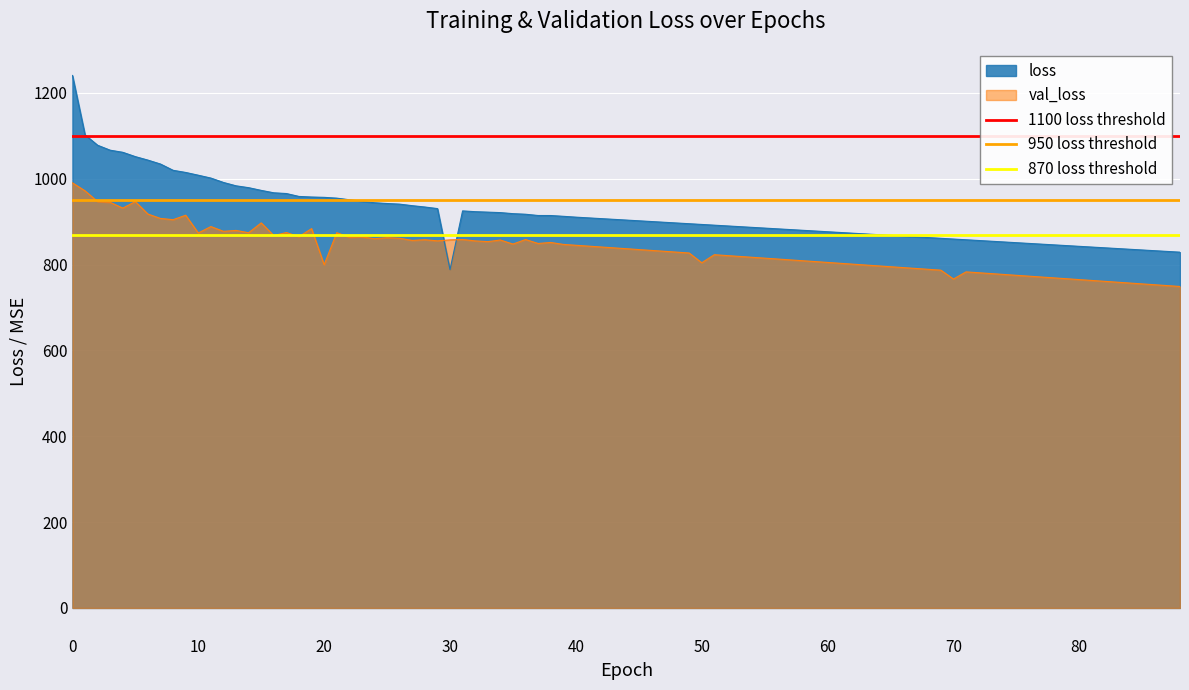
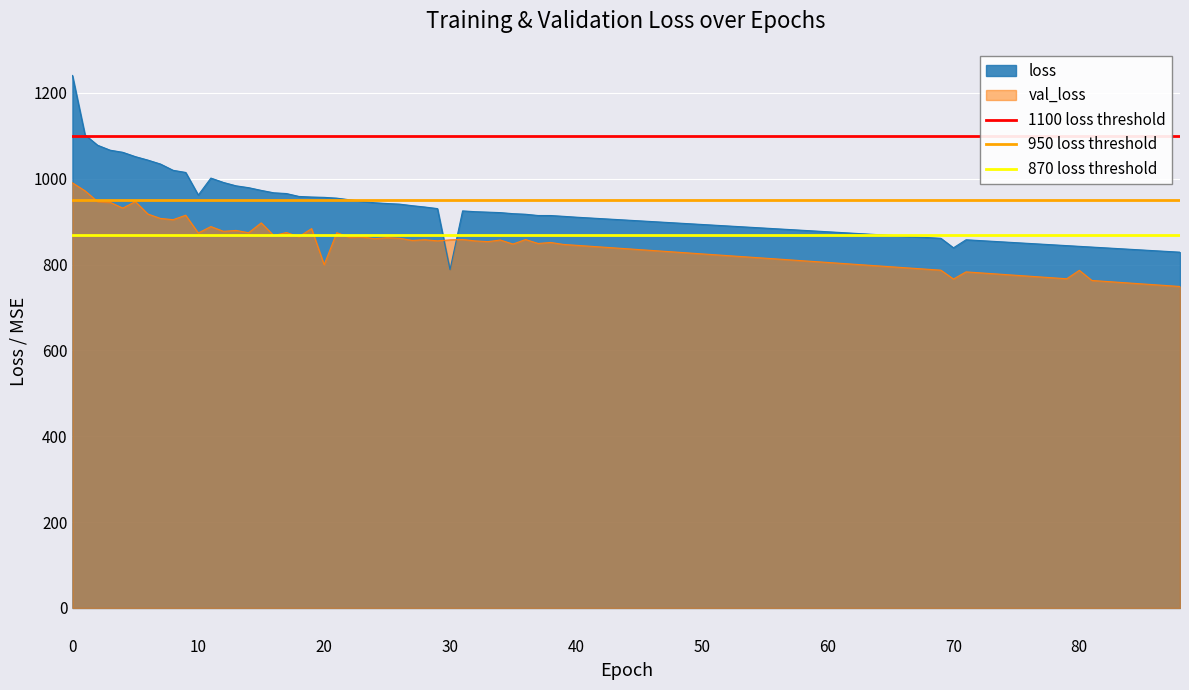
  {
    "loss": {
      "0": 1240,
-     "10": 1010,
+     "10": 960,
      "20": 960,
      "30": 790,
      "40": 910,
      "50": 890,
      "60": 880,
-     "70": 860,
+     "70": 840,
      "80": 840
    },
    "val_loss": {
      "0": 990,
      "10": 870,
      "20": 800,
      "30": 860,
      "40": 850,
-     "50": 800,
+     "50": 830,
      "60": 810,
      "70": 770,
-     "80": 770
+     "80": 790
    }
  }
